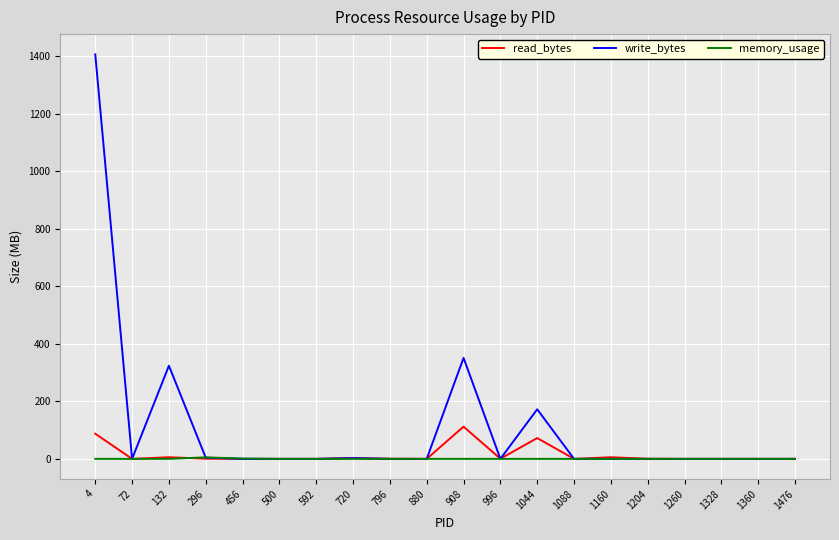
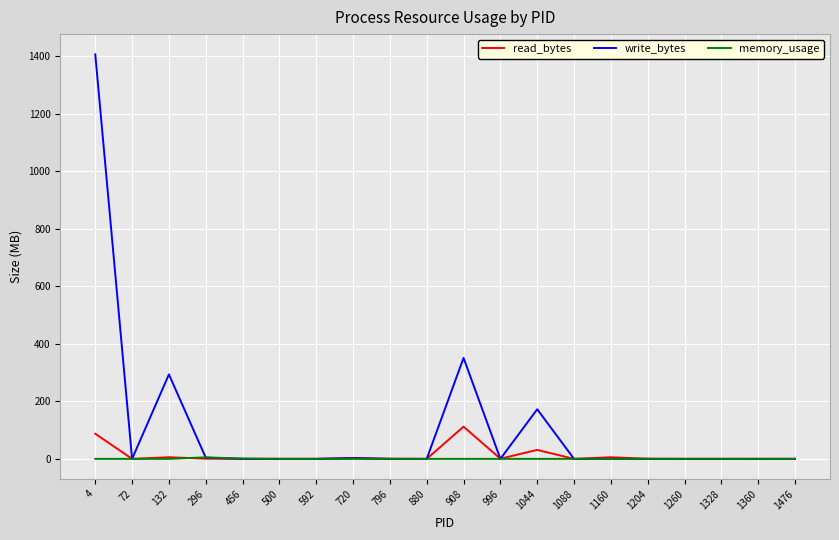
  {
    "read_bytes": {
      "4": 90,
      "908": 110,
-     "1044": 70
+     "1044": 30
    },
    "write_bytes": {
      "4": 1410,
-     "132": 320,
+     "132": 290,
      "908": 350,
      "1044": 170
    },
    "memory_usage": {
      "4": 0,
      "908": 0,
      "1044": 0
    }
  }
